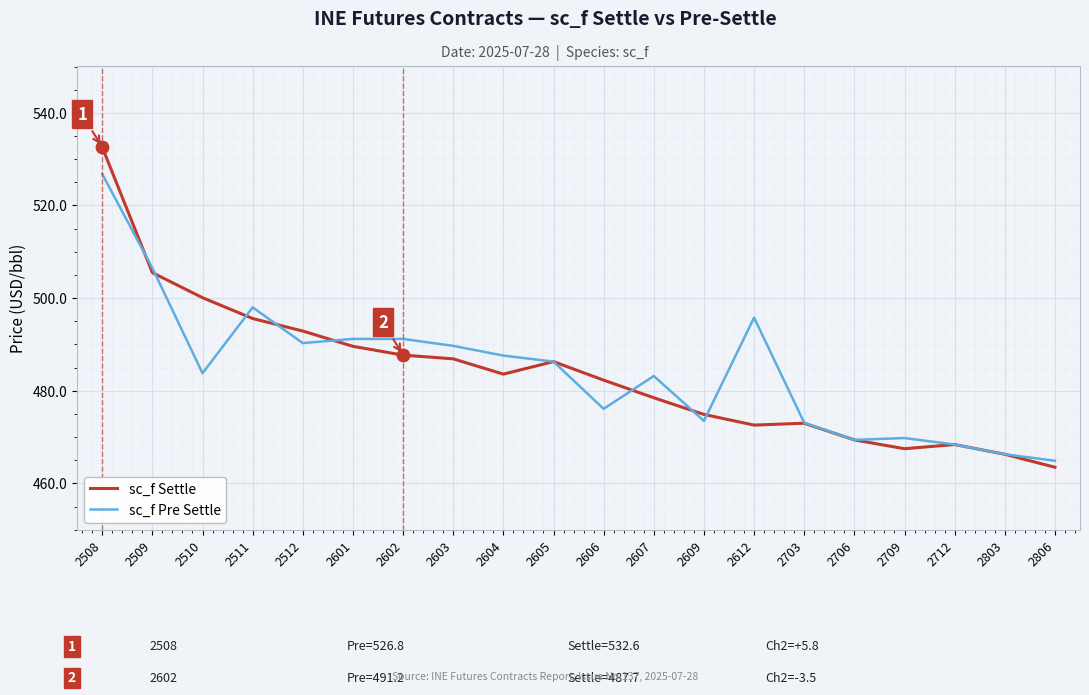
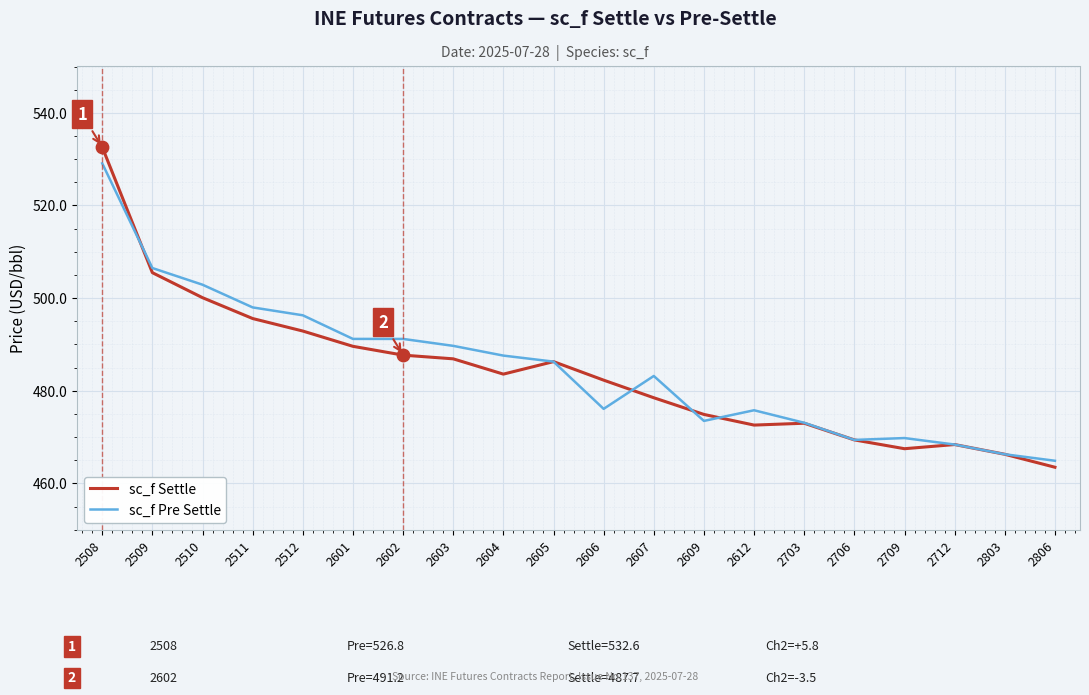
  {
    "sc_f Pre Settle": {
-     "2508": 527,
+     "2508": 529,
      "2509": 507,
-     "2510": 484,
+     "2510": 503,
      "2511": 498,
-     "2512": 490,
+     "2512": 496,
      "2601": 491,
      "2603": 490,
      "2604": 488,
      "2606": 476,
      "2607": 483,
      "2609": 474,
-     "2612": 496,
+     "2612": 476,
      "2709": 470,
      "2806": 465
    }
  }
